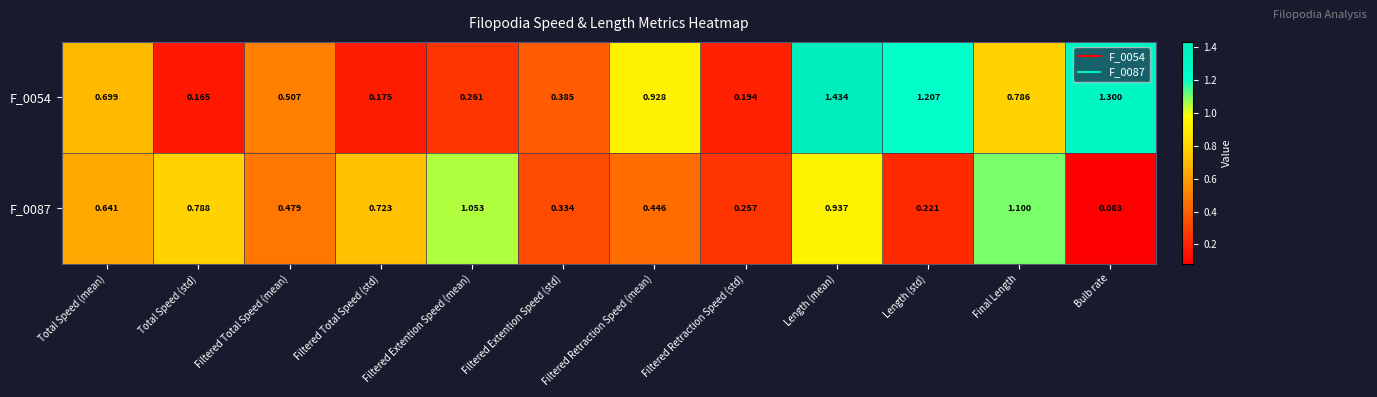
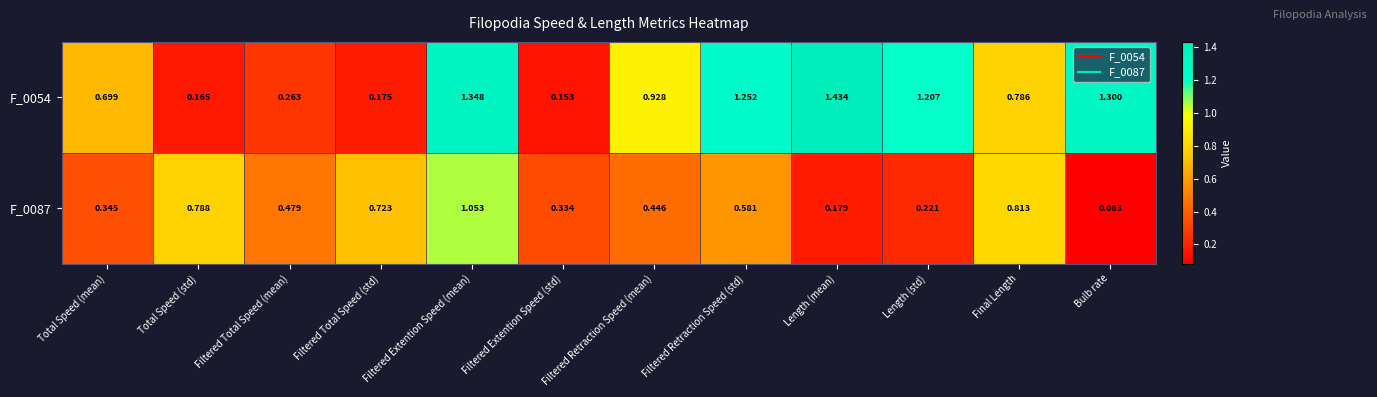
  {
    "F_0054": {
      "Total Speed (mean)": 0.699,
      "Total Speed (std)": 0.165,
-     "Filtered Total Speed (mean)": 0.507,
+     "Filtered Total Speed (mean)": 0.263,
      "Filtered Total Speed (std)": 0.175,
-     "Filtered Extention Speed (mean)": 0.261,
-     "Filtered Extention Speed (std)": 0.385,
+     "Filtered Extention Speed (mean)": 1.348,
+     "Filtered Extention Speed (std)": 0.153,
      "Filtered Retraction Speed (mean)": 0.928,
-     "Filtered Retraction Speed (std)": 0.194,
+     "Filtered Retraction Speed (std)": 1.252,
      "Length (mean)": 1.434,
      "Length (std)": 1.207,
      "Final Length": 0.786,
      "Bulb rate": 1.300
    },
    "F_0087": {
-     "Total Speed (mean)": 0.641,
+     "Total Speed (mean)": 0.345,
      "Total Speed (std)": 0.788,
      "Filtered Total Speed (mean)": 0.479,
      "Filtered Total Speed (std)": 0.723,
      "Filtered Extention Speed (mean)": 1.053,
      "Filtered Extention Speed (std)": 0.334,
      "Filtered Retraction Speed (mean)": 0.446,
-     "Filtered Retraction Speed (std)": 0.257,
-     "Length (mean)": 0.937,
+     "Filtered Retraction Speed (std)": 0.581,
+     "Length (mean)": 0.179,
      "Length (std)": 0.221,
-     "Final Length": 1.100,
+     "Final Length": 0.813,
      "Bulb rate": 0.083
    }
  }
